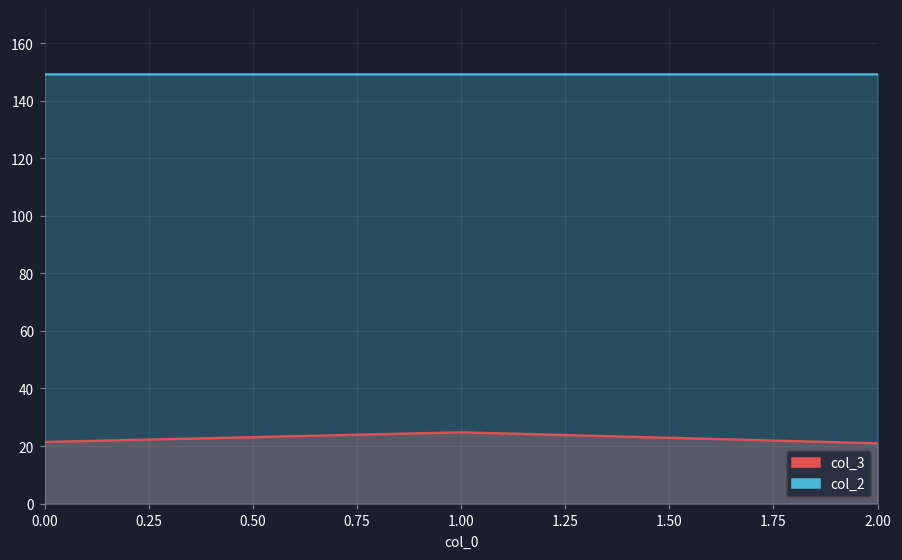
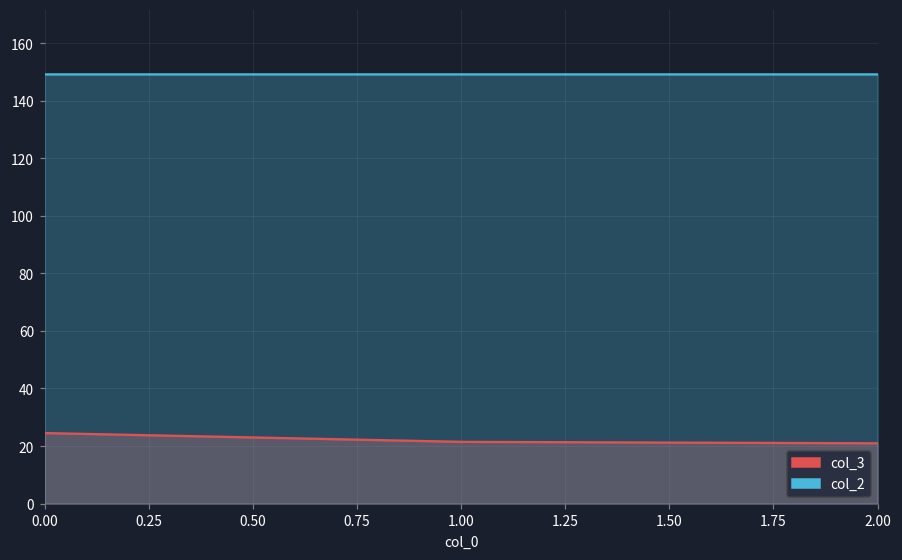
  {
    "col_3": {
-     "0.00": 21,
-     "1.00": 25,
+     "0.00": 25,
+     "1.00": 21,
      "2.00": 21
    },
    "col_2": {
      "0.00": 149,
      "1.00": 149,
      "2.00": 149
    }
  }
